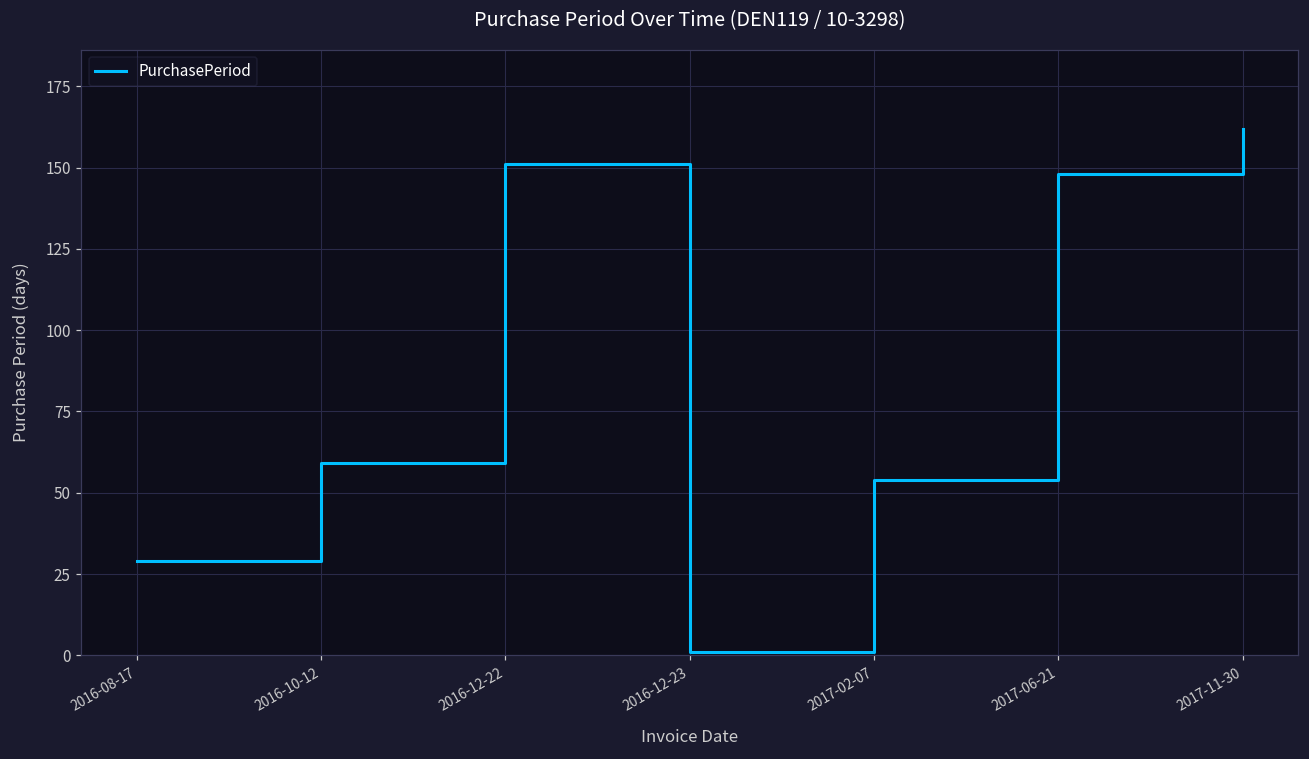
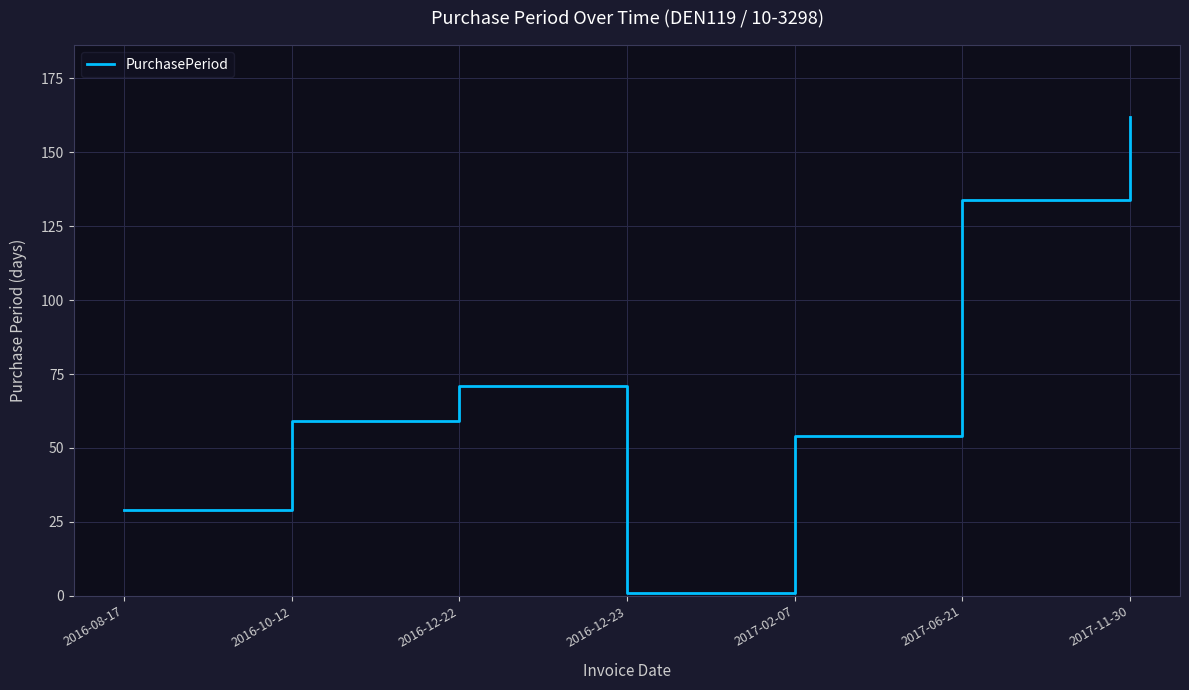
  {
    "2016-08-17": 29,
    "2016-10-12": 59,
-   "2016-12-22": 151,
+   "2016-12-22": 71,
    "2016-12-23": 1,
    "2017-02-07": 54,
-   "2017-06-21": 148,
+   "2017-06-21": 134,
    "2017-11-30": 162
  }
